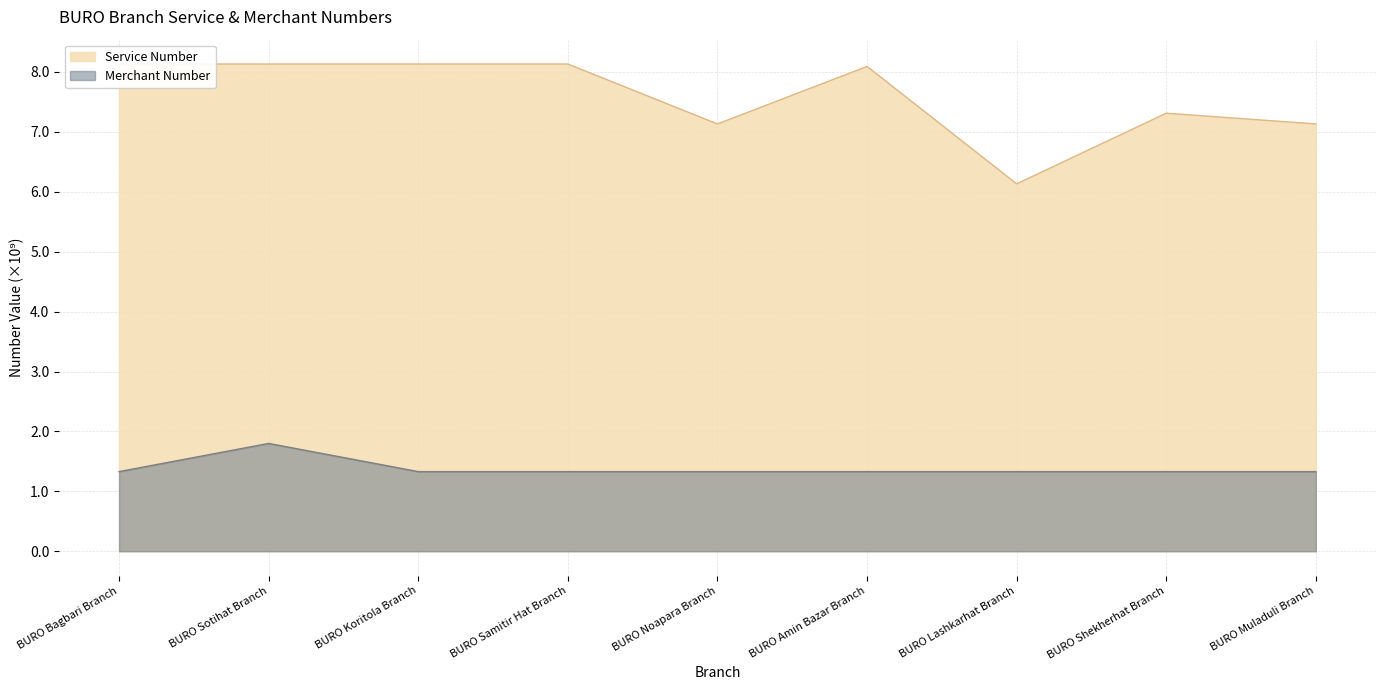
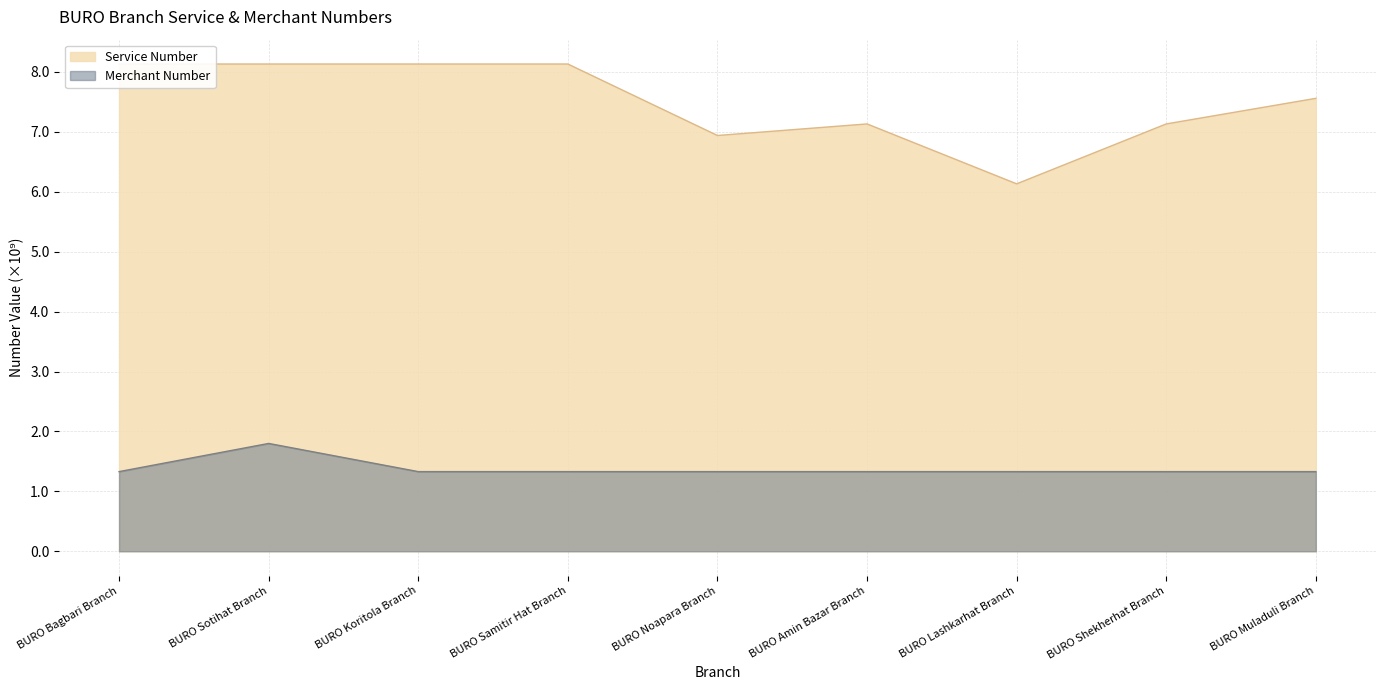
  {
    "Service Number": {
      "BURO Sotihat Branch": 8.1,
      "BURO Koritola Branch": 8.1,
      "BURO Samitir Hat Branch": 8.1,
-     "BURO Noapara Branch": 7.1,
-     "BURO Amin Bazar Branch": 8.1,
+     "BURO Noapara Branch": 6.9,
+     "BURO Amin Bazar Branch": 7.1,
      "BURO Lashkarhat Branch": 6.1,
-     "BURO Shekherhat Branch": 7.3,
-     "BURO Muladuli Branch": 7.1
+     "BURO Shekherhat Branch": 7.1,
+     "BURO Muladuli Branch": 7.6
    },
    "Merchant Number": {
      "BURO Bagbari Branch": 1.3,
      "BURO Sotihat Branch": 1.8,
      "BURO Koritola Branch": 1.3,
      "BURO Samitir Hat Branch": 1.3,
      "BURO Noapara Branch": 1.3,
      "BURO Amin Bazar Branch": 1.3,
      "BURO Lashkarhat Branch": 1.3,
      "BURO Shekherhat Branch": 1.3,
      "BURO Muladuli Branch": 1.3
    }
  }
